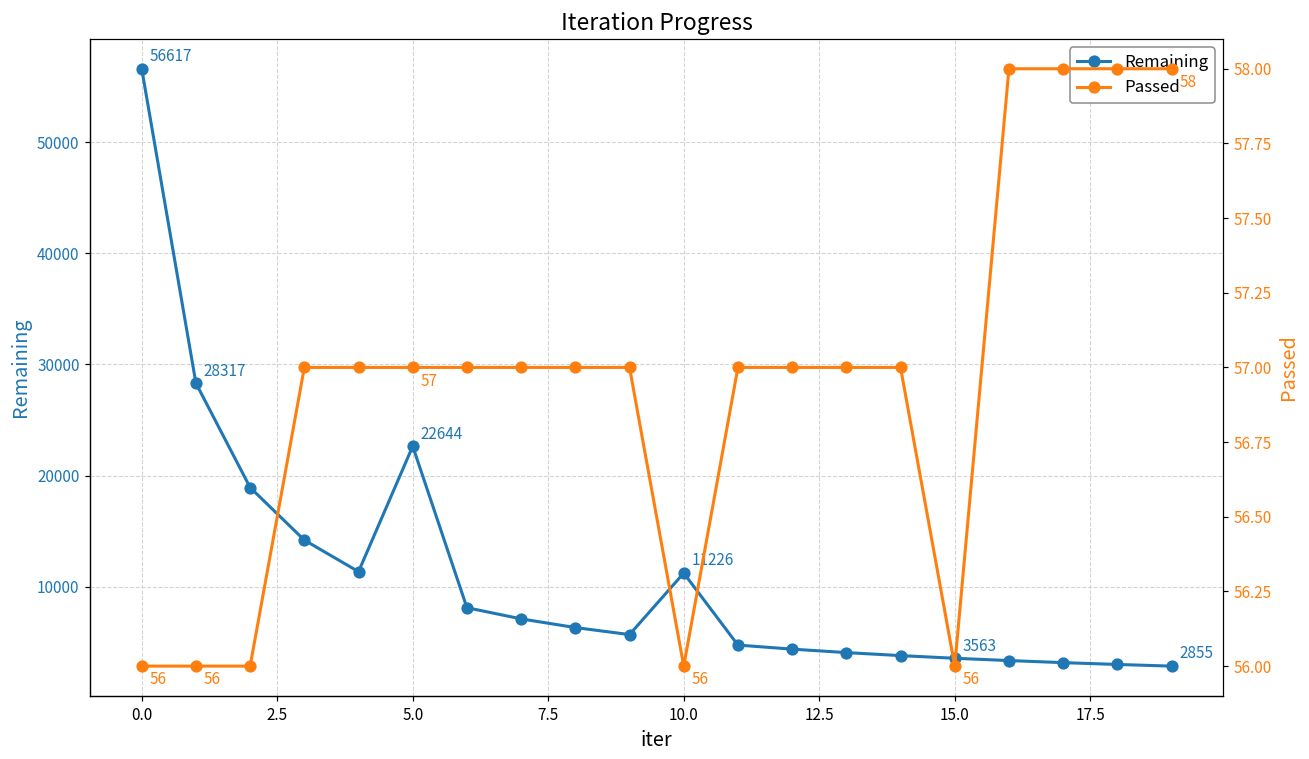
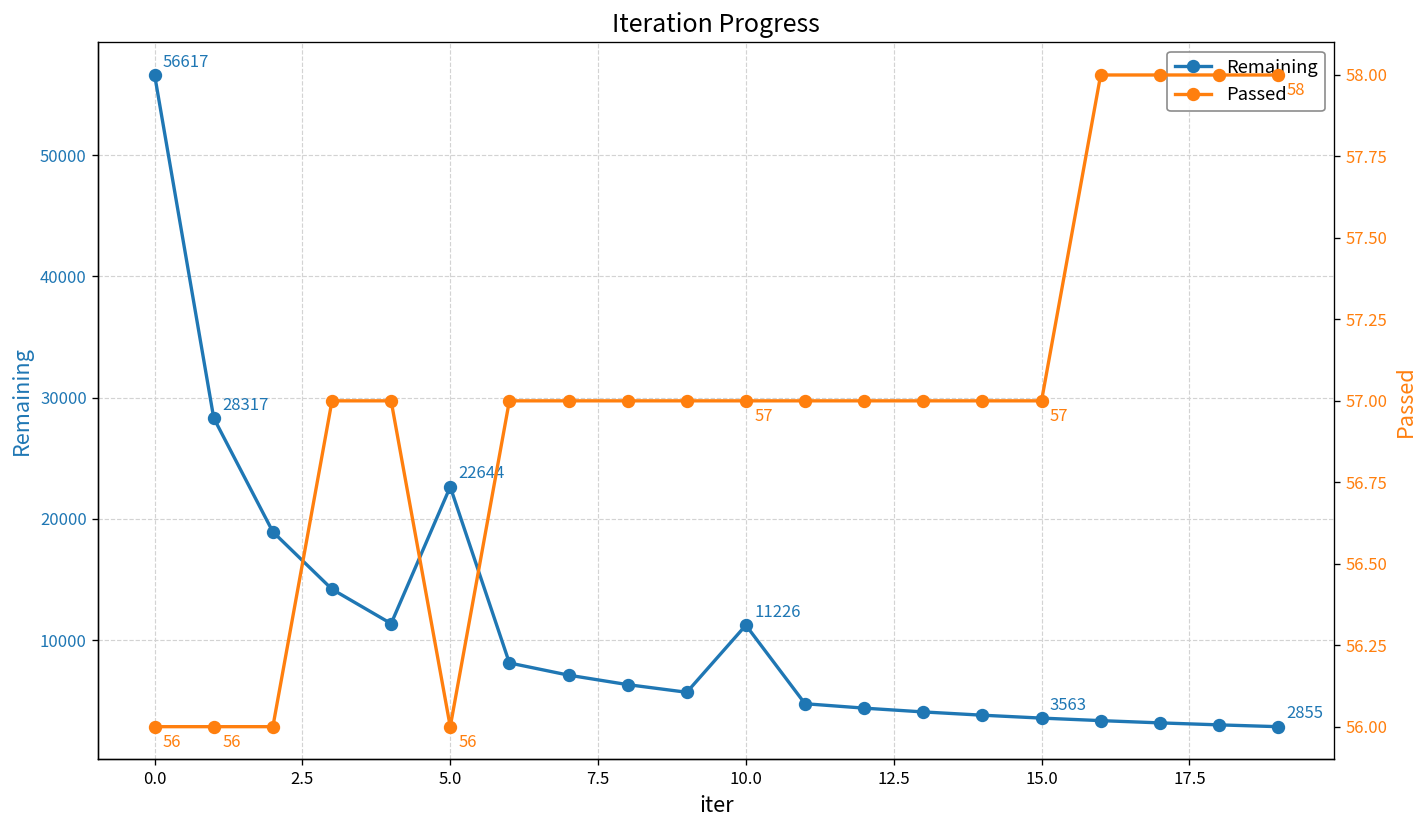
  {
    "Remaining": {
      "0.0": 56617,
      "5.0": 22644,
      "10.0": 11226,
      "15.0": 3563
    },
    "Passed": {
      "0.0": 56,
-     "5.0": 57,
-     "10.0": 56,
-     "15.0": 56
+     "5.0": 56,
+     "10.0": 57,
+     "15.0": 57
    }
  }
